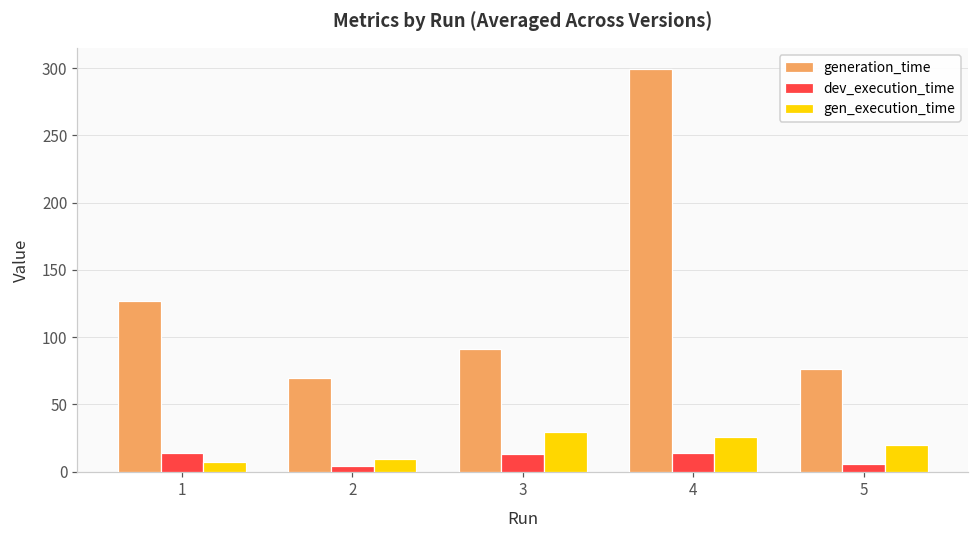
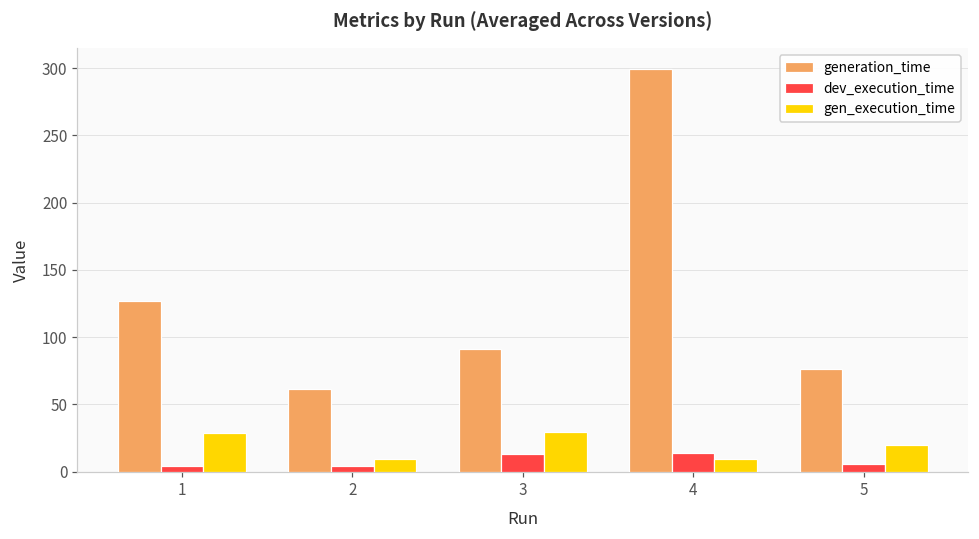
  {
    "generation_time": {
      "1": 127,
-     "2": 70,
+     "2": 62,
      "3": 92,
      "4": 300,
      "5": 76
    },
    "dev_execution_time": {
-     "1": 14,
+     "1": 4,
      "2": 4,
      "3": 13,
      "4": 14,
      "5": 6
    },
    "gen_execution_time": {
-     "1": 8,
+     "1": 29,
      "2": 9,
      "3": 29,
-     "4": 26,
+     "4": 10,
      "5": 20
    }
  }
